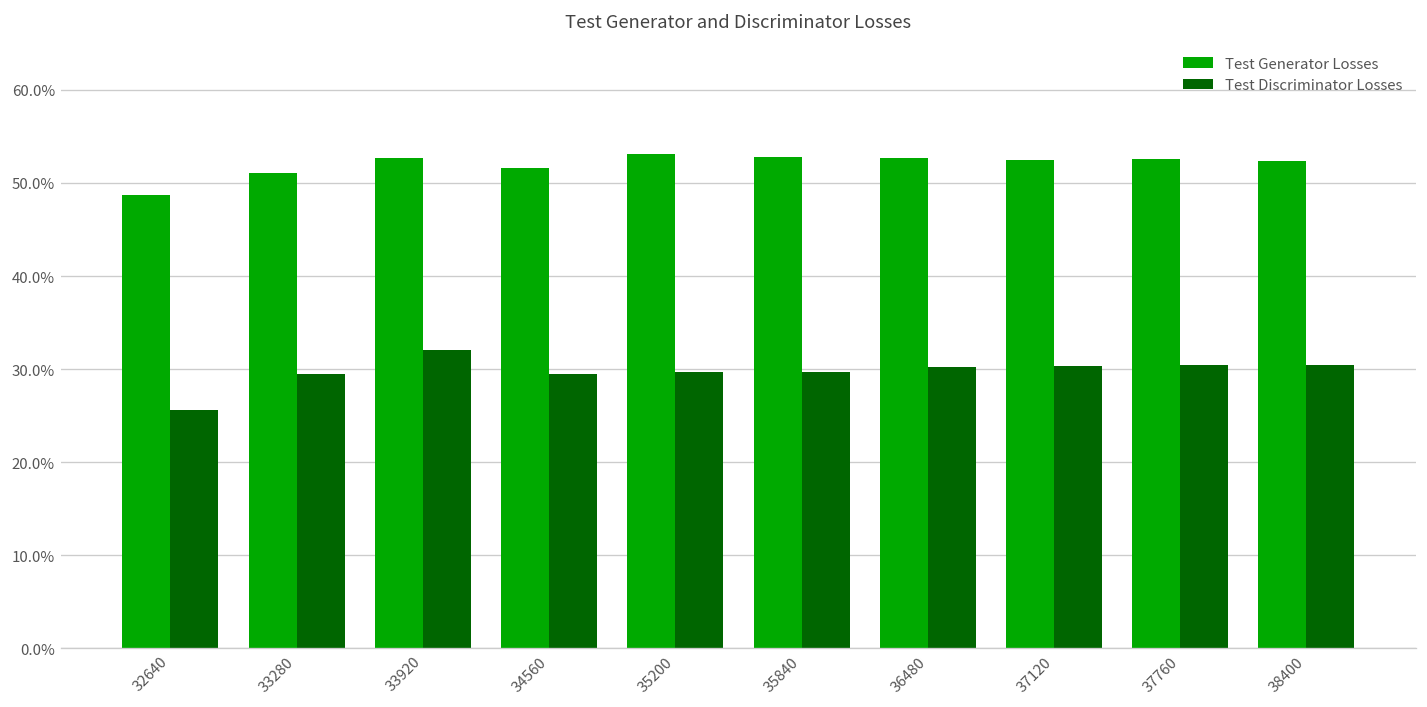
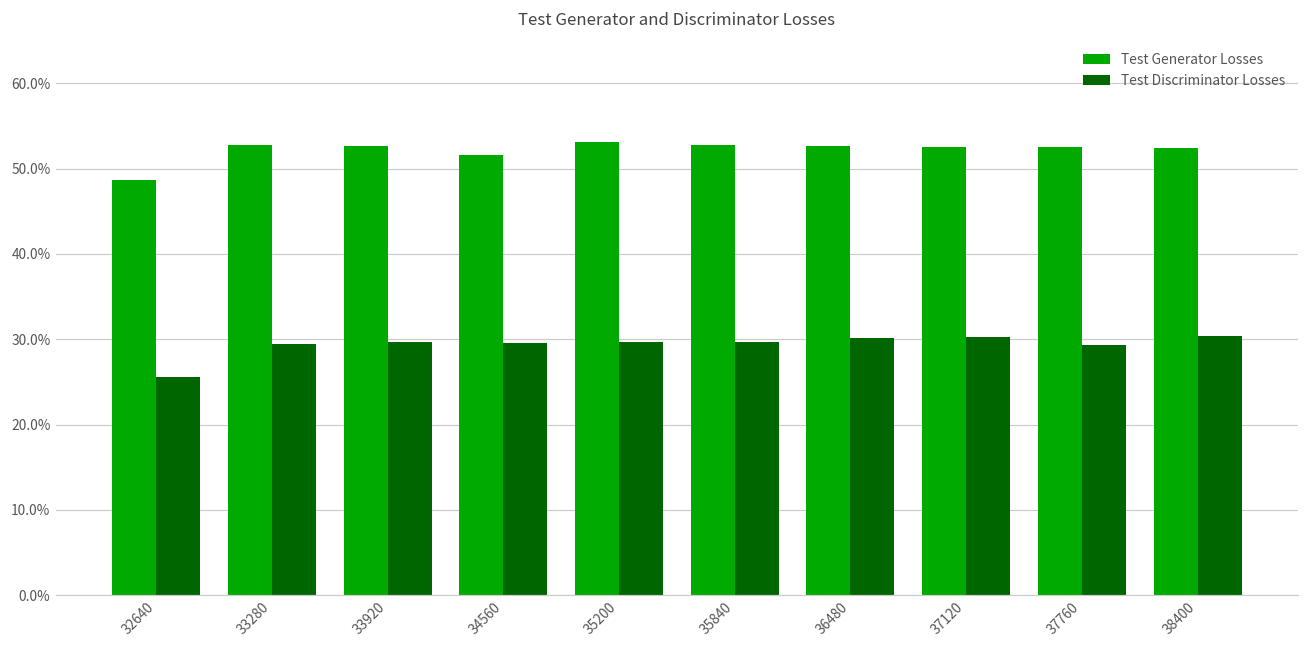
  {
    "Test Generator Losses": {
      "32640": "49%",
-     "33280": "51%",
+     "33280": "53%",
      "33920": "53%",
      "34560": "52%",
      "35200": "53%",
      "35840": "53%",
      "36480": "53%",
      "37120": "52%",
      "37760": "53%",
      "38400": "52%"
    },
    "Test Discriminator Losses": {
      "32640": "26%",
      "33280": "29%",
-     "33920": "32%",
+     "33920": "30%",
      "34560": "30%",
      "35200": "30%",
      "35840": "30%",
      "36480": "30%",
      "37120": "30%",
-     "37760": "30%",
+     "37760": "29%",
      "38400": "30%"
    }
  }
